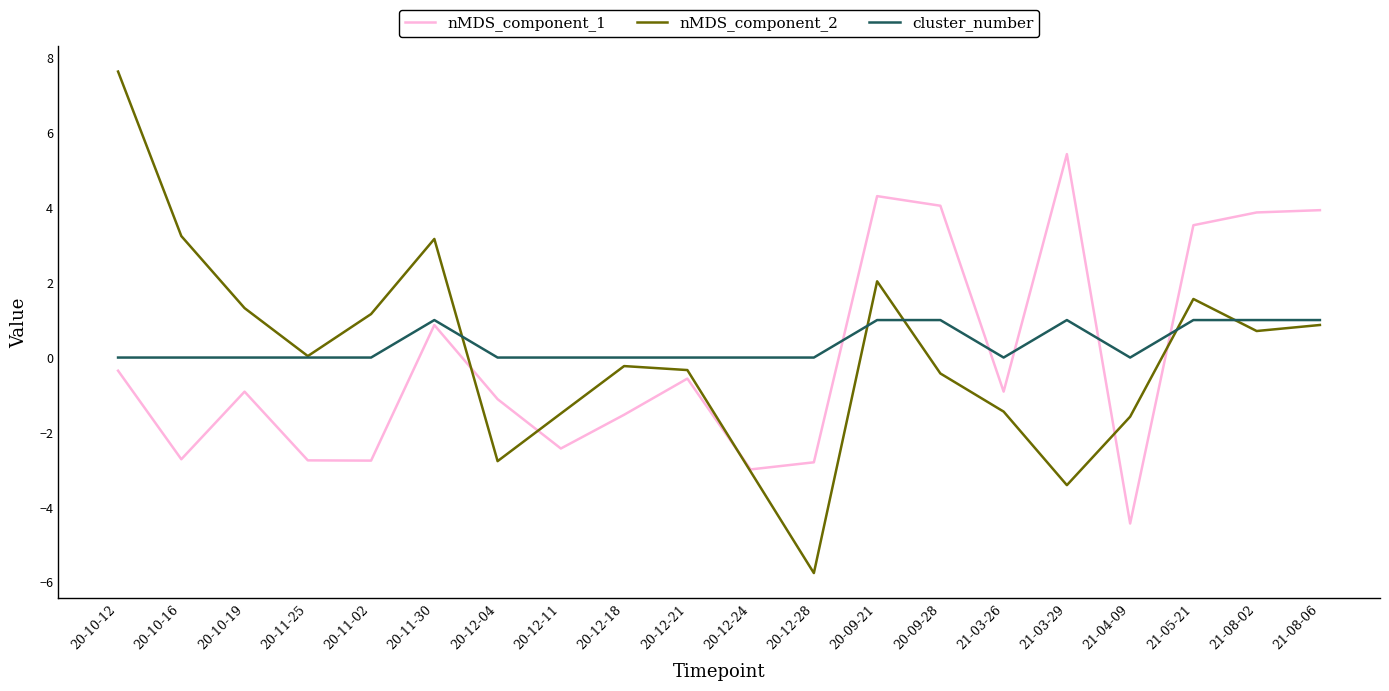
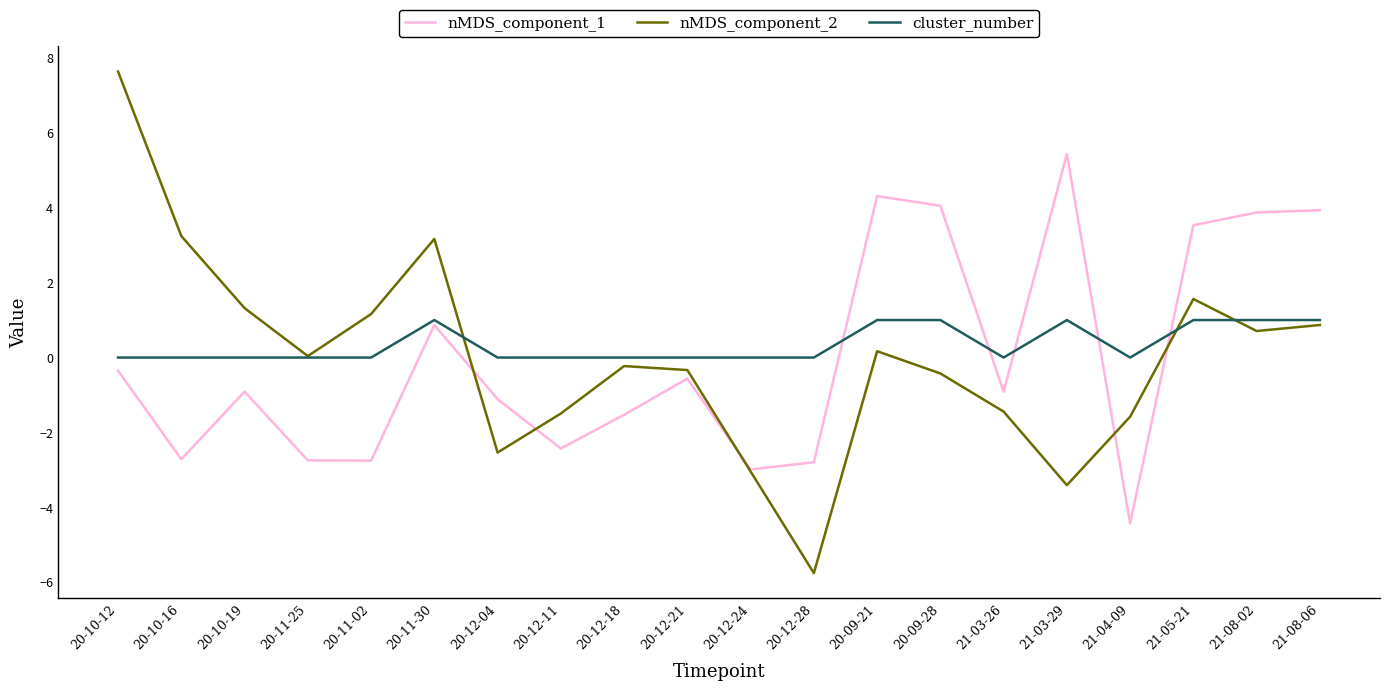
  {
    "nMDS_component_1": {
      "20-10-12": -0.4,
      "20-10-16": -2.7,
      "20-10-19": -0.9,
      "20-11-25": -2.7,
      "20-11-02": -2.7,
      "20-11-30": 0.9,
      "20-12-04": -1.1,
      "20-12-11": -2.4,
      "20-12-18": -1.5,
      "20-12-21": -0.6,
      "20-12-28": -2.8,
      "20-09-21": 4.3,
      "20-09-28": 4.0,
      "21-03-26": -0.9,
      "21-03-29": 5.4,
      "21-04-09": -4.4,
      "21-05-21": 3.5,
      "21-08-02": 3.9,
      "21-08-06": 3.9
    },
    "nMDS_component_2": {
      "20-10-12": 7.6,
      "20-10-16": 3.2,
      "20-10-19": 1.3,
      "20-11-02": 1.2,
      "20-11-30": 3.2,
-     "20-12-04": -2.8,
+     "20-12-04": -2.5,
      "20-12-11": -1.5,
      "20-12-18": -0.2,
      "20-12-21": -0.3,
      "20-12-28": -5.7,
-     "20-09-21": 2.0,
+     "20-09-21": 0.2,
      "20-09-28": -0.4,
      "21-03-26": -1.4,
      "21-03-29": -3.4,
      "21-04-09": -1.6,
      "21-05-21": 1.6,
      "21-08-02": 0.7,
      "21-08-06": 0.9
    },
    "cluster_number": {
      "20-10-12": 0.0,
      "20-10-16": 0.0,
      "20-10-19": 0.0,
      "20-11-02": 0.0,
      "20-11-30": 1.0,
      "20-12-04": 0.0,
      "20-12-11": 0.0,
      "20-12-18": 0.0,
      "20-12-21": 0.0,
      "20-12-24": 0.0,
      "20-12-28": 0.0,
      "20-09-21": 1.0,
      "20-09-28": 1.0,
      "21-03-26": 0.0,
      "21-03-29": 1.0,
      "21-04-09": 0.0,
      "21-05-21": 1.0,
      "21-08-02": 1.0,
      "21-08-06": 1.0
    }
  }
